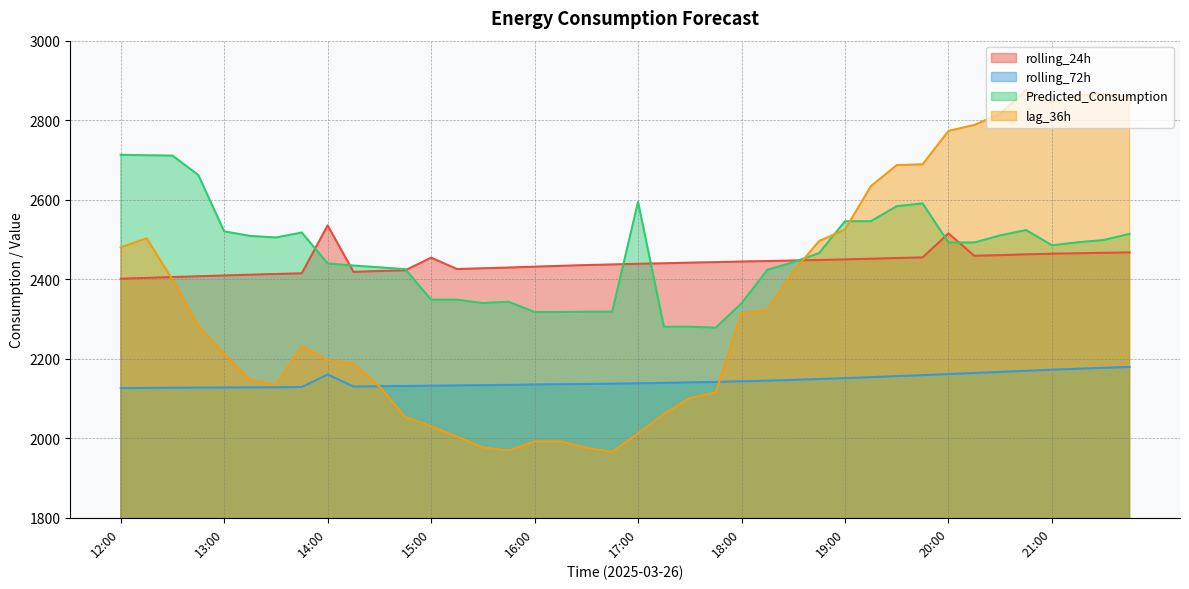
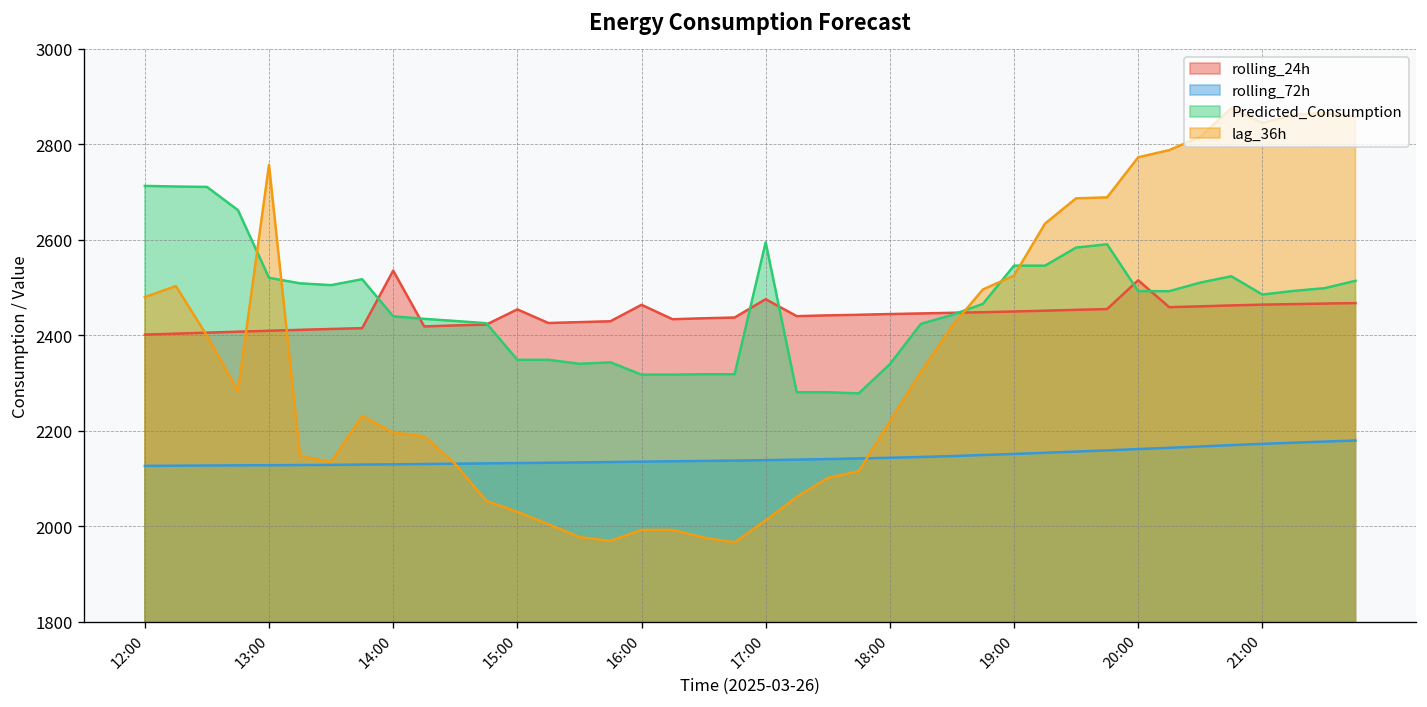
  {
    "rolling_24h": {
      "12:00": 2400,
      "13:00": 2410,
      "14:00": 2540,
      "15:00": 2450,
-     "16:00": 2430,
-     "17:00": 2440,
+     "16:00": 2460,
+     "17:00": 2480,
      "18:00": 2440,
      "19:00": 2450,
      "20:00": 2520,
      "21:00": 2460
    },
    "rolling_72h": {
      "12:00": 2130,
      "13:00": 2130,
-     "14:00": 2160,
+     "14:00": 2130,
      "15:00": 2130,
      "16:00": 2140,
      "17:00": 2140,
      "18:00": 2140,
      "19:00": 2150,
      "20:00": 2160,
      "21:00": 2170
    },
    "Predicted_Consumption": {
      "12:00": 2710,
      "13:00": 2520,
      "14:00": 2440,
      "15:00": 2350,
      "16:00": 2320,
      "17:00": 2590,
      "18:00": 2340,
      "19:00": 2550,
      "20:00": 2490,
      "21:00": 2490
    },
    "lag_36h": {
      "12:00": 2480,
-     "13:00": 2210,
+     "13:00": 2760,
      "14:00": 2200,
      "15:00": 2030,
      "16:00": 1990,
      "17:00": 2010,
-     "18:00": 2310,
+     "18:00": 2220,
      "19:00": 2530,
      "20:00": 2770
    }
  }
